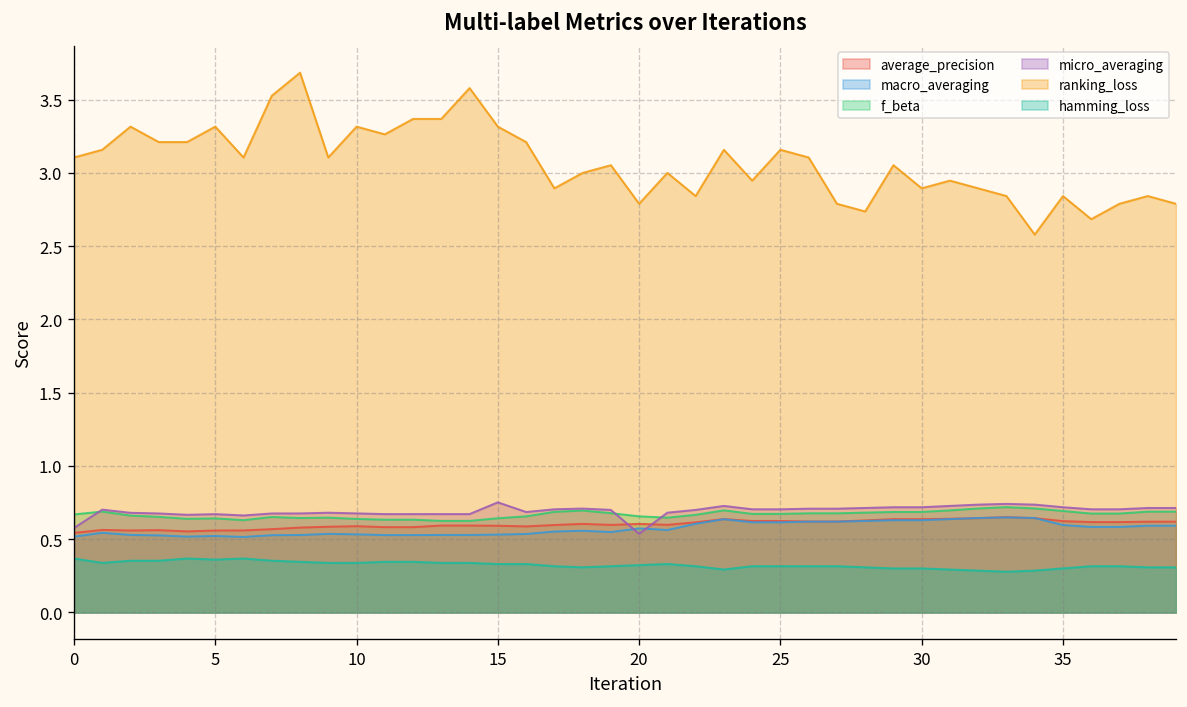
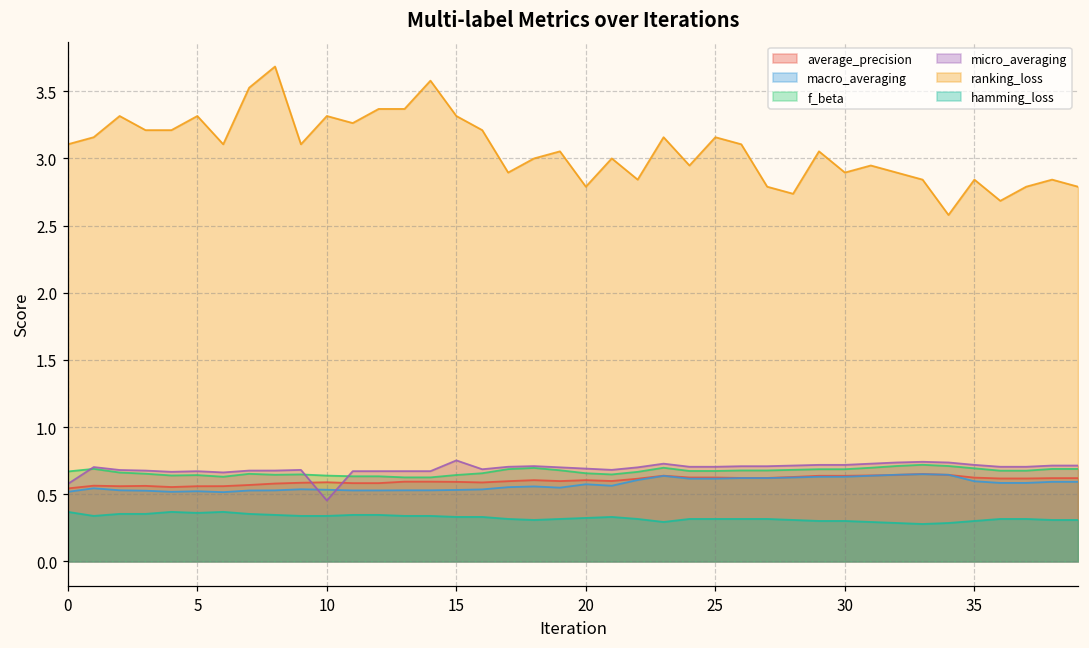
  {
    "micro_averaging": {
      "0": 0.58,
      "5": 0.67,
-     "10": 0.68,
+     "10": 0.45,
      "15": 0.75,
-     "20": 0.54,
+     "20": 0.69,
      "25": 0.70,
      "30": 0.72,
      "35": 0.72
    }
  }
